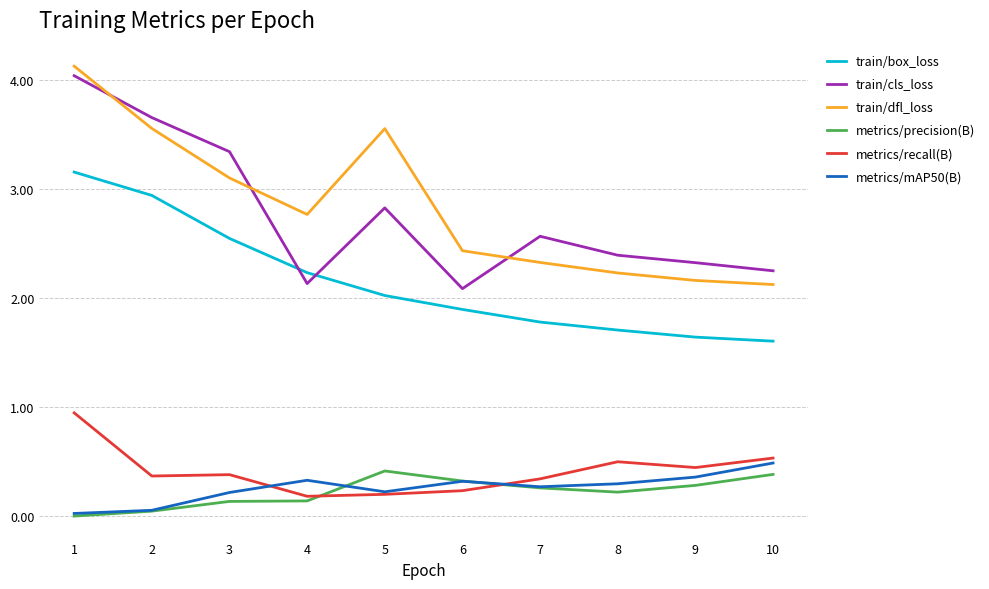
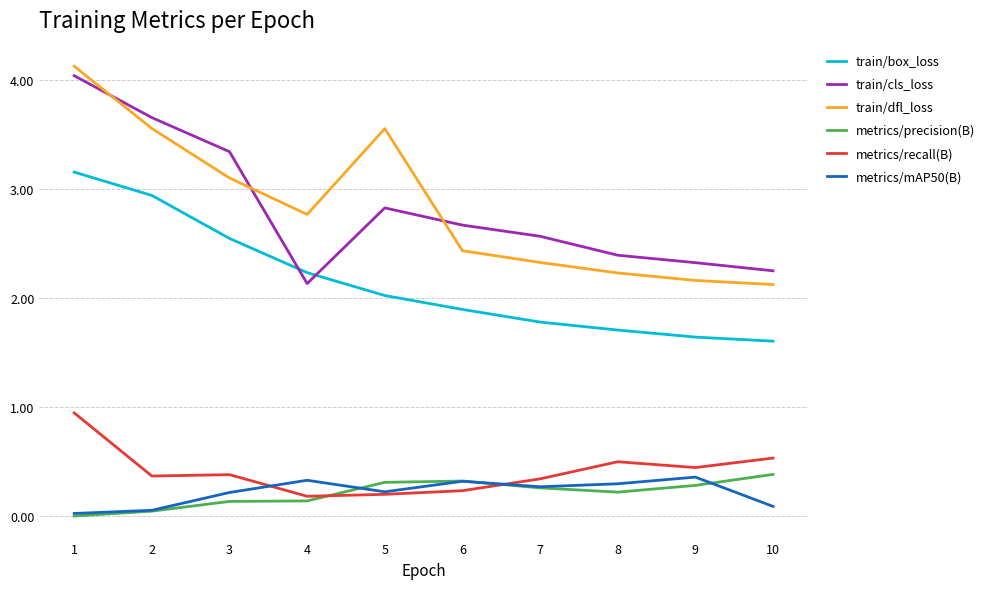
  {
    "train/box_loss": {
      "1": 3.16,
      "2": 2.94,
      "3": 2.55,
      "4": 2.24,
      "5": 2.03,
      "6": 1.90,
      "7": 1.78,
      "8": 1.71,
      "9": 1.64,
      "10": 1.61
    },
    "train/cls_loss": {
      "1": 4.04,
      "2": 3.66,
      "3": 3.35,
      "4": 2.14,
      "5": 2.83,
-     "6": 2.09,
+     "6": 2.67,
      "7": 2.57,
      "8": 2.40,
      "9": 2.33,
      "10": 2.25
    },
    "train/dfl_loss": {
      "1": 4.13,
      "2": 3.56,
      "3": 3.10,
      "4": 2.77,
      "5": 3.56,
      "6": 2.44,
      "7": 2.33,
      "8": 2.23,
      "9": 2.16,
      "10": 2.13
    },
    "metrics/precision(B)": {
      "1": 0.00,
      "3": 0.14,
      "4": 0.14,
-     "5": 0.42,
+     "5": 0.31,
      "8": 0.22,
      "9": 0.29,
      "10": 0.39
    },
    "metrics/recall(B)": {
      "1": 0.95,
      "2": 0.37,
      "3": 0.38,
      "4": 0.19,
      "6": 0.24,
      "7": 0.34,
      "8": 0.50,
      "9": 0.45,
      "10": 0.54
    },
    "metrics/mAP50(B)": {
      "1": 0.03,
      "3": 0.22,
      "4": 0.33,
      "8": 0.30,
      "9": 0.36,
-     "10": 0.49
+     "10": 0.09
    }
  }
